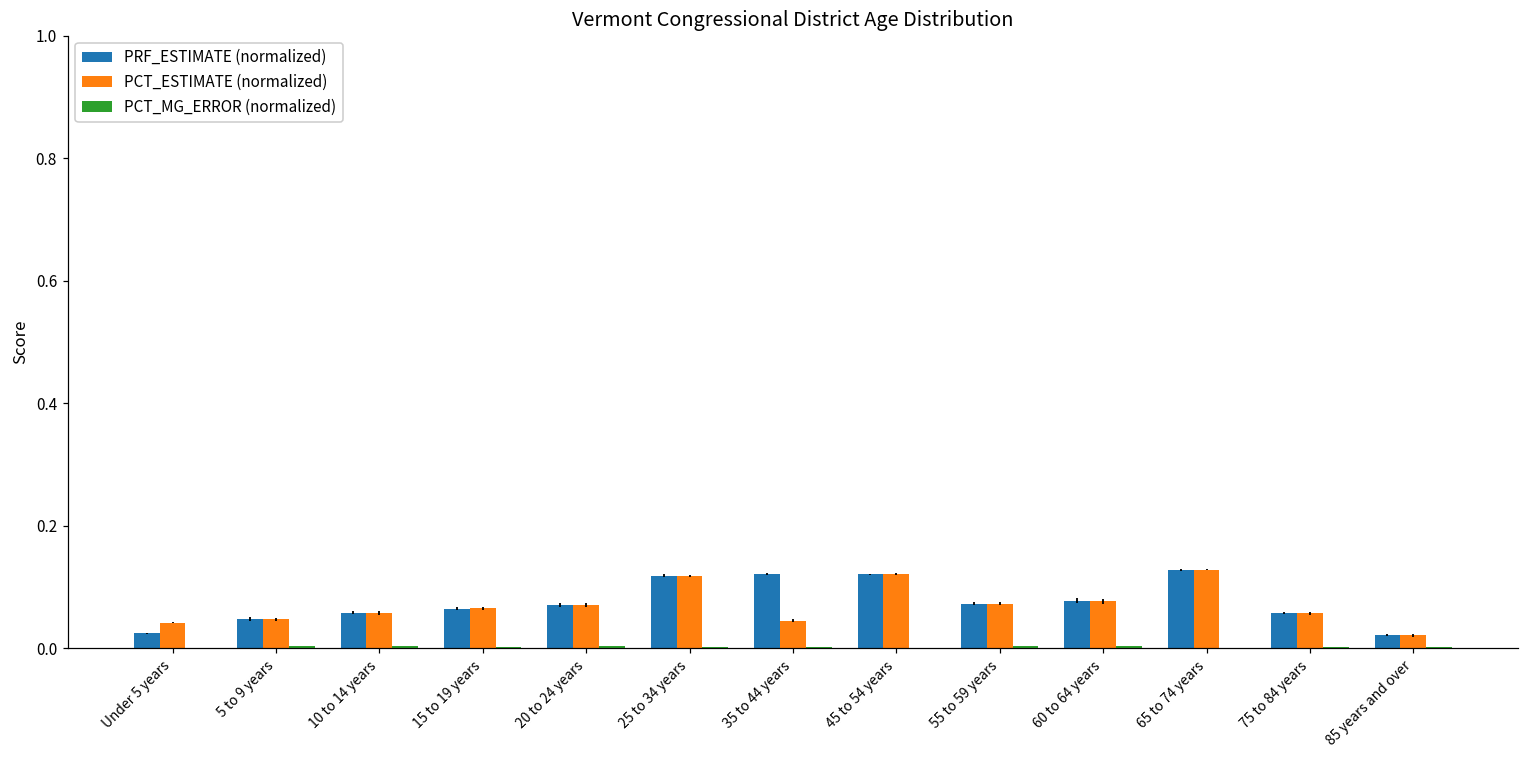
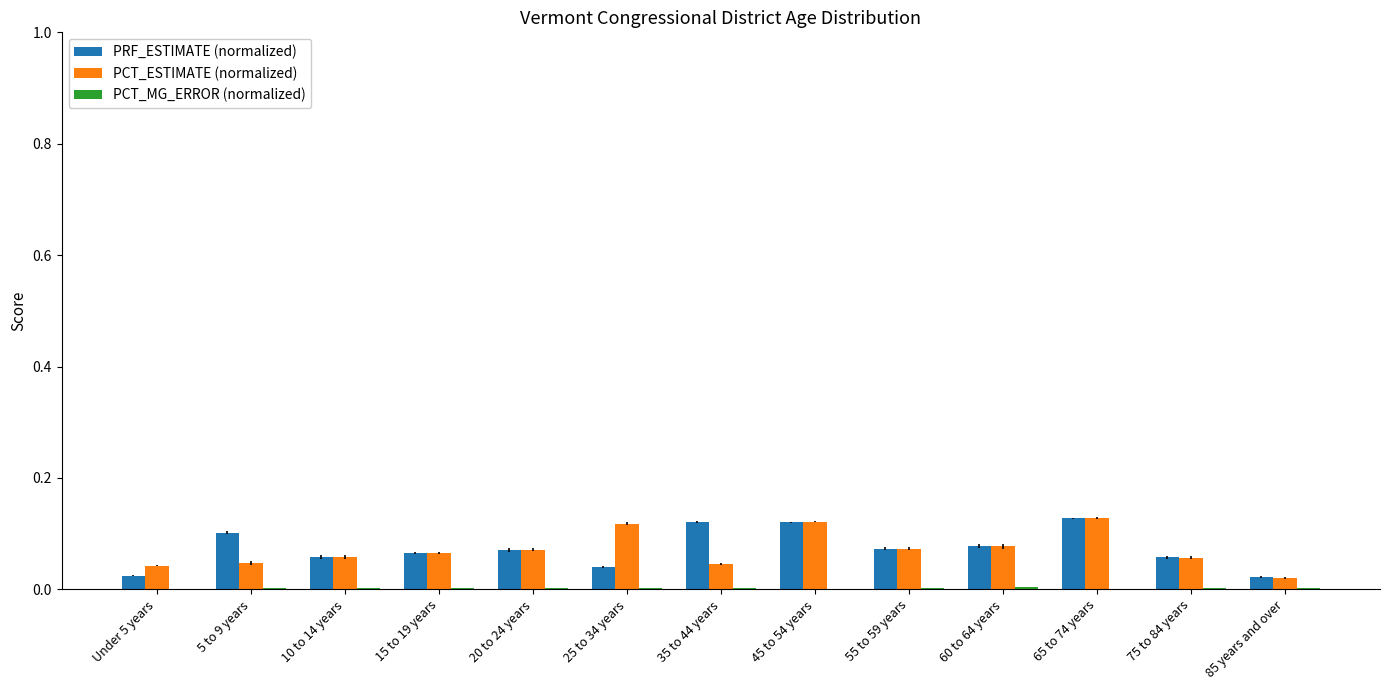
  {
    "PRF_ESTIMATE (normalized)": {
      "Under 5 years": 0.02,
-     "5 to 9 years": 0.05,
+     "5 to 9 years": 0.10,
      "10 to 14 years": 0.06,
      "15 to 19 years": 0.06,
      "20 to 24 years": 0.07,
-     "25 to 34 years": 0.12,
+     "25 to 34 years": 0.04,
      "35 to 44 years": 0.12,
      "45 to 54 years": 0.12,
      "55 to 59 years": 0.07,
      "60 to 64 years": 0.08,
      "65 to 74 years": 0.13,
      "75 to 84 years": 0.06,
      "85 years and over": 0.02
    },
    "PCT_ESTIMATE (normalized)": {
      "Under 5 years": 0.04,
      "5 to 9 years": 0.05,
      "10 to 14 years": 0.06,
      "15 to 19 years": 0.07,
      "20 to 24 years": 0.07,
      "25 to 34 years": 0.12,
      "35 to 44 years": 0.05,
      "45 to 54 years": 0.12,
      "55 to 59 years": 0.07,
      "60 to 64 years": 0.08,
      "65 to 74 years": 0.13,
      "75 to 84 years": 0.06,
      "85 years and over": 0.02
    }
  }
